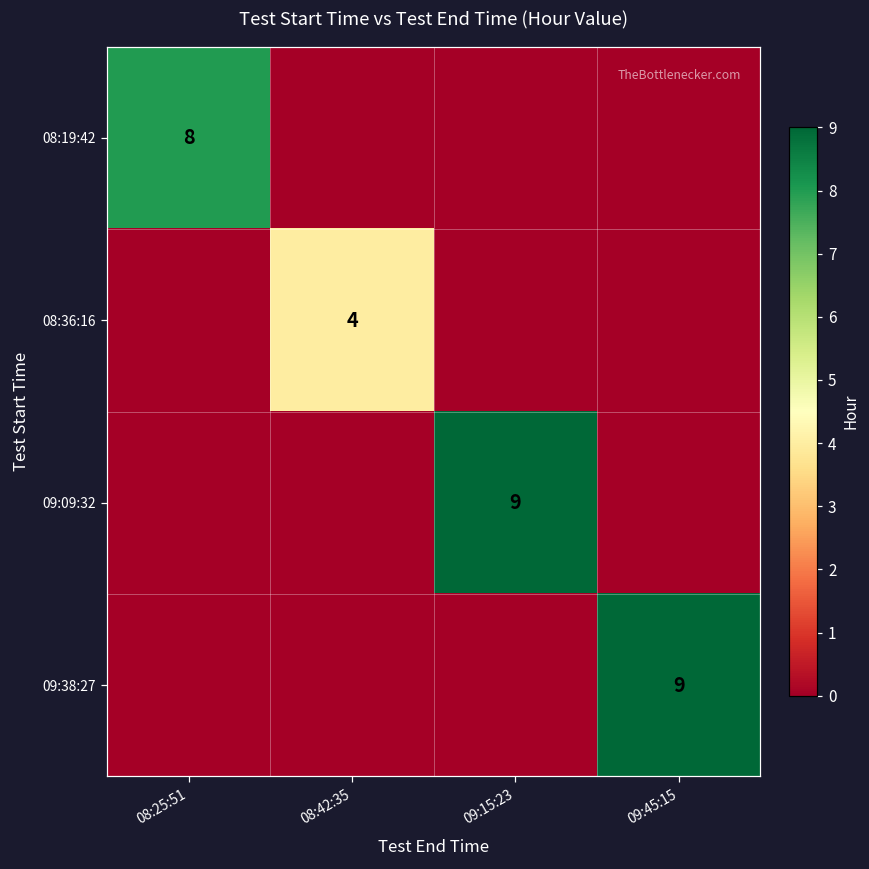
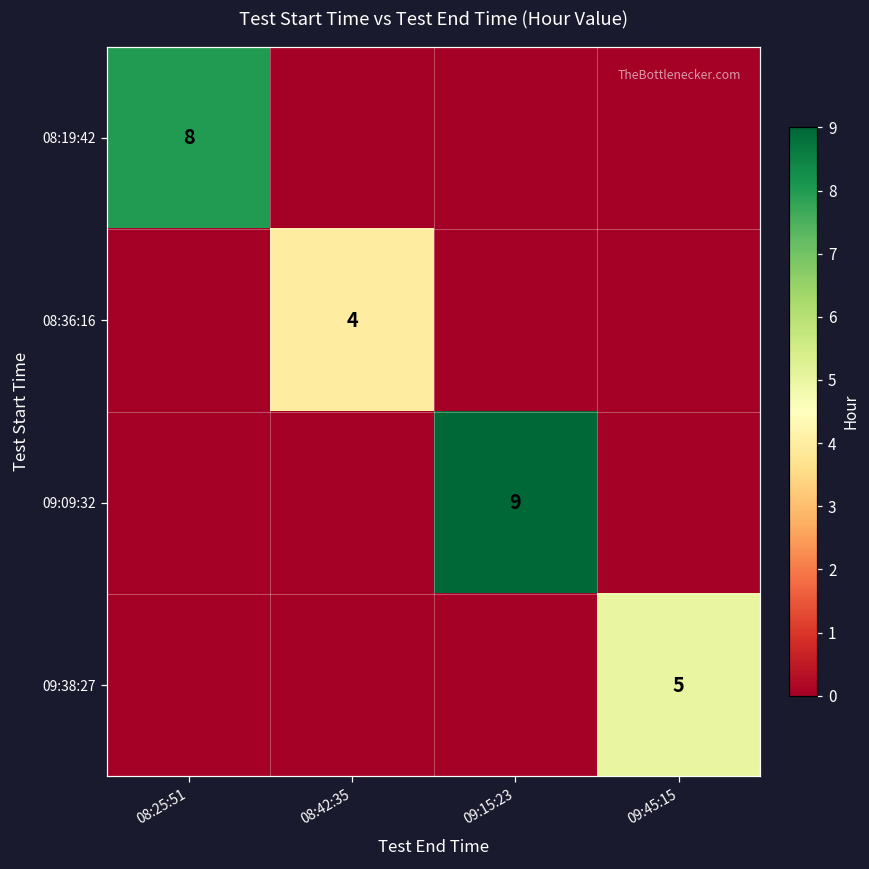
  {
    "08:19:42": {
      "08:25:51": 8
    },
    "08:36:16": {
      "08:42:35": 4
    },
    "09:09:32": {
      "09:15:23": 9
    },
    "09:38:27": {
-     "09:45:15": 9
+     "09:45:15": 5
    }
  }
